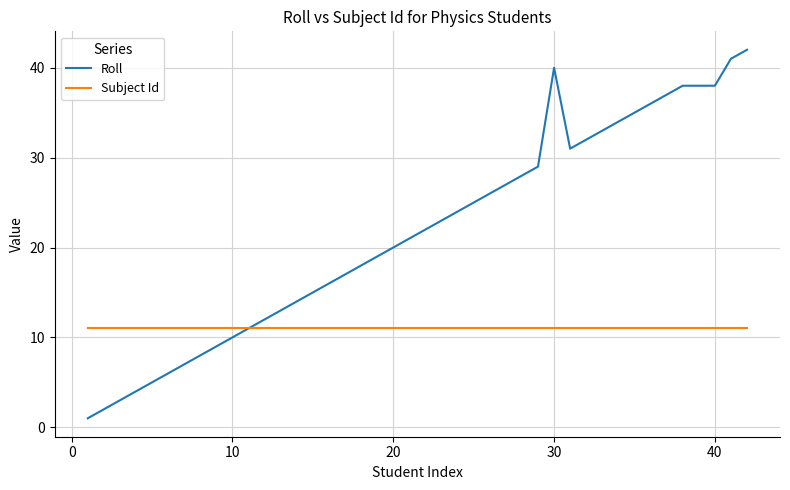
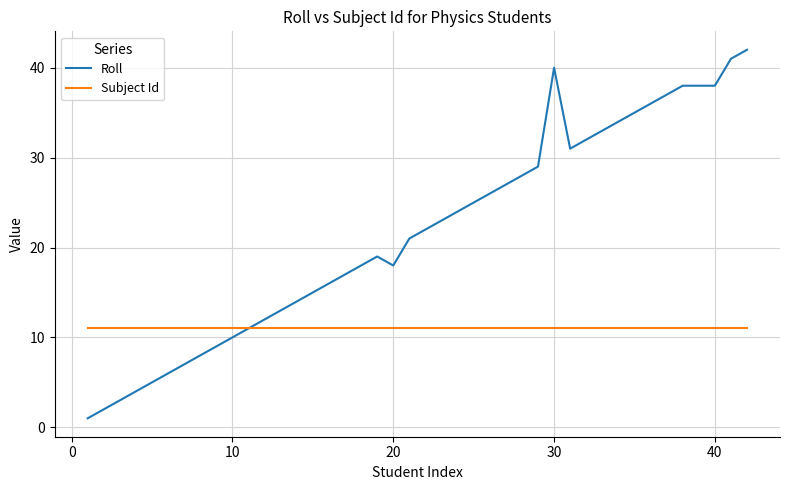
  {
    "Roll": {
      "10": 10,
-     "20": 20,
+     "20": 18,
      "30": 40,
      "40": 38
    },
    "Subject Id": {
      "10": 11,
      "20": 11,
      "30": 11,
      "40": 11
    }
  }
